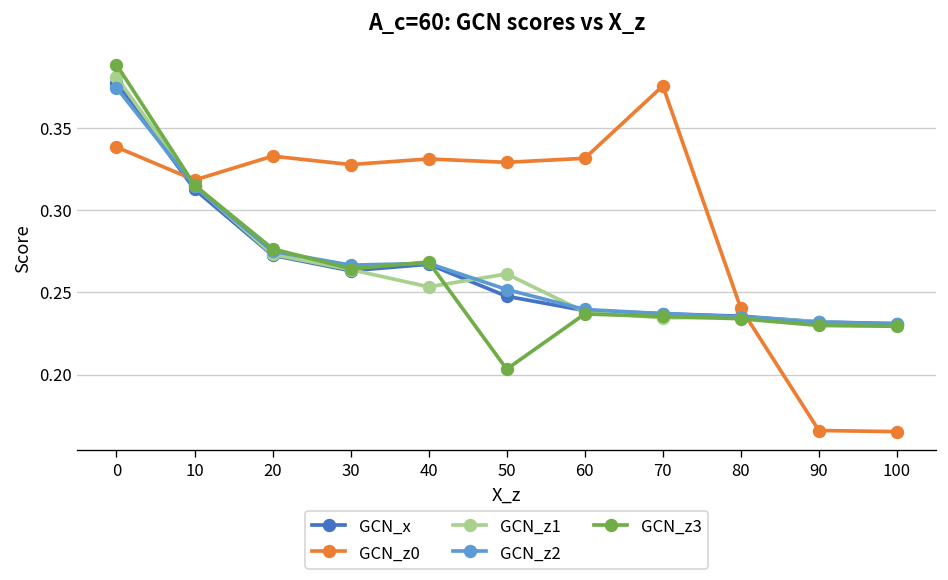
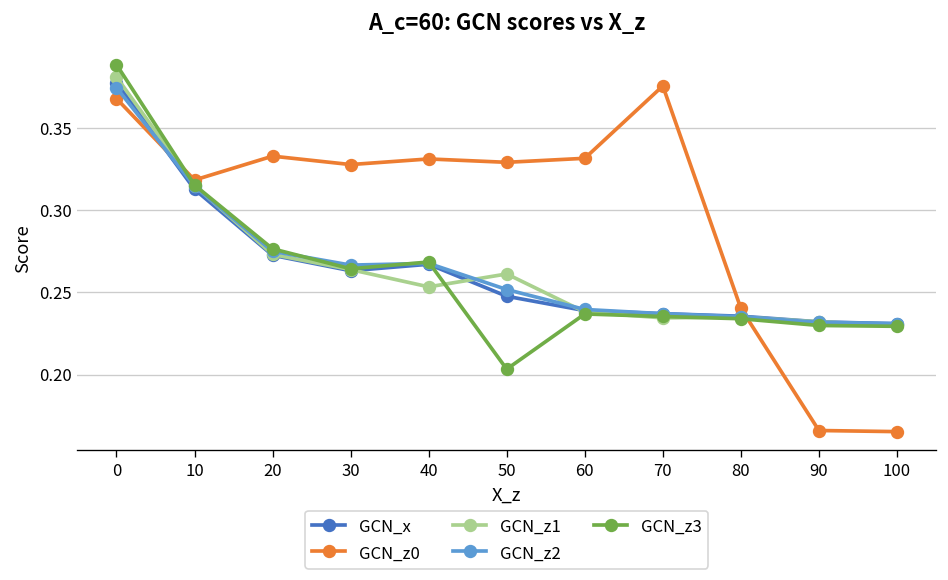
  {
    "GCN_z0": {
-     "0": 0.338,
+     "0": 0.368,
      "10": 0.318,
      "20": 0.333,
      "30": 0.328,
      "40": 0.331,
      "50": 0.329,
      "60": 0.332,
      "70": 0.376,
      "80": 0.240,
      "90": 0.166,
      "100": 0.165
    },
    "GCN_z1": {
      "0": 0.381,
      "40": 0.253,
      "50": 0.261
    },
    "GCN_z3": {
      "0": 0.389,
      "50": 0.203,
      "90": 0.230
    }
  }
